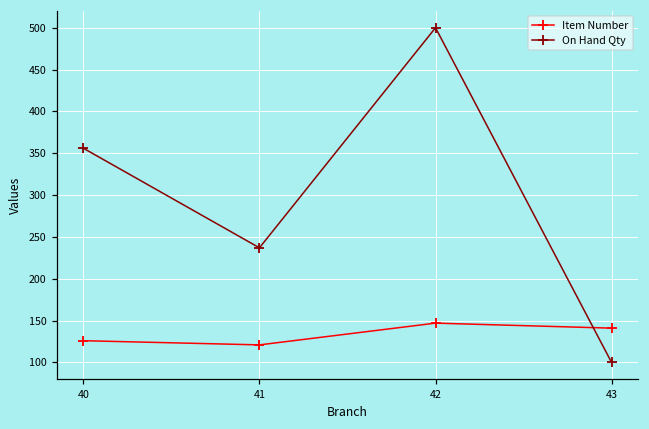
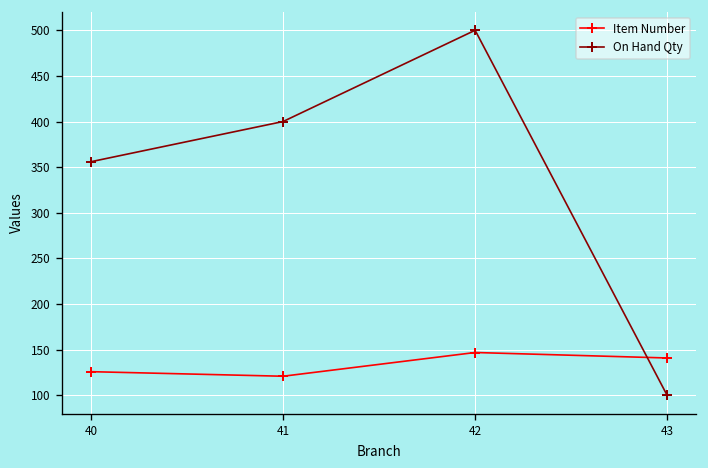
  {
    "Item Number": {
      "40": 130,
      "41": 120,
      "42": 150,
      "43": 140
    },
    "On Hand Qty": {
      "40": 360,
-     "41": 240,
+     "41": 400,
      "42": 500,
      "43": 100
    }
  }
